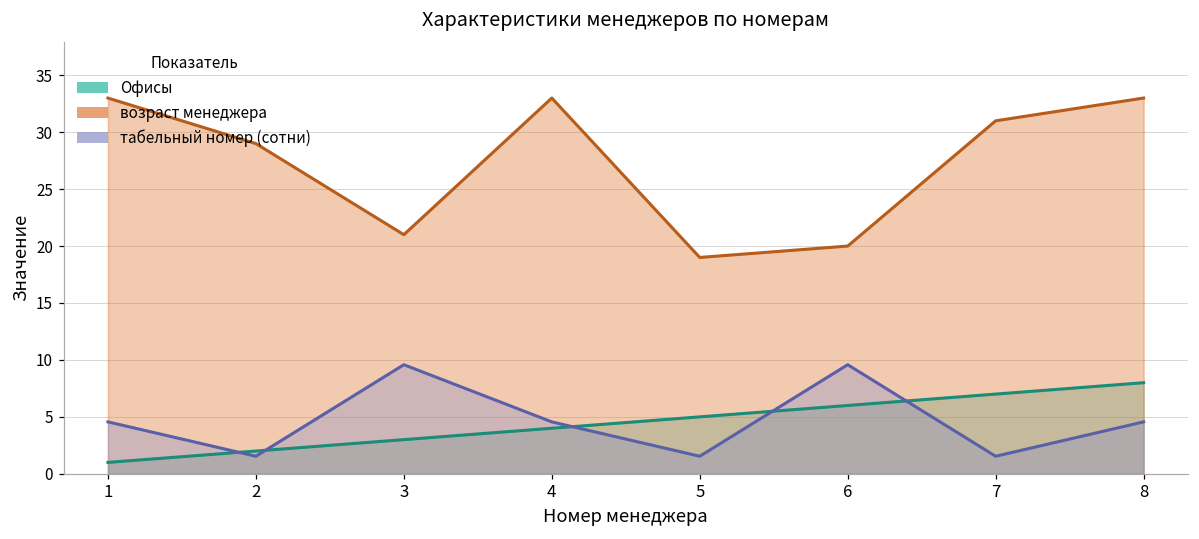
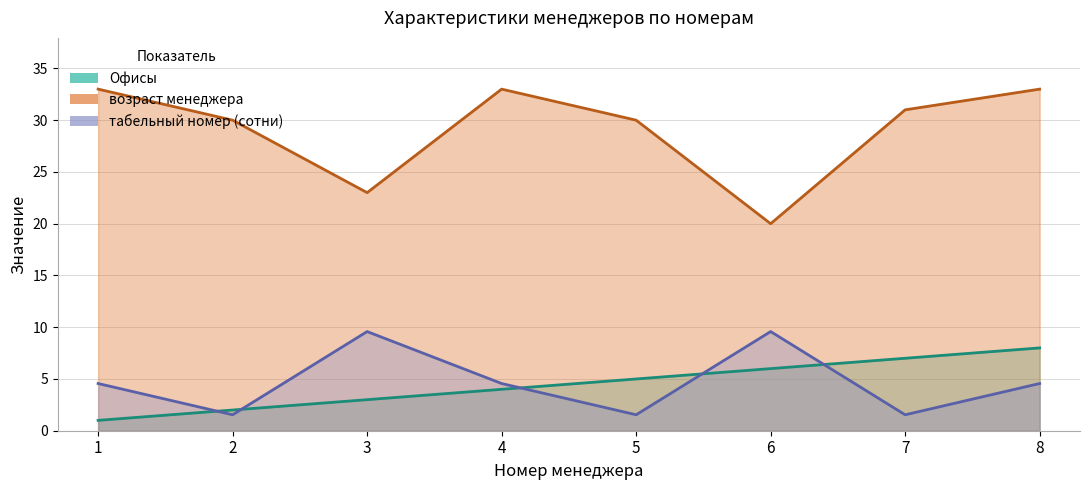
  {
    "возраст менеджера": {
      "1": 33,
-     "2": 29,
-     "3": 21,
+     "2": 30,
+     "3": 23,
      "4": 33,
-     "5": 19,
+     "5": 30,
      "6": 20,
      "7": 31,
      "8": 33
    }
  }
